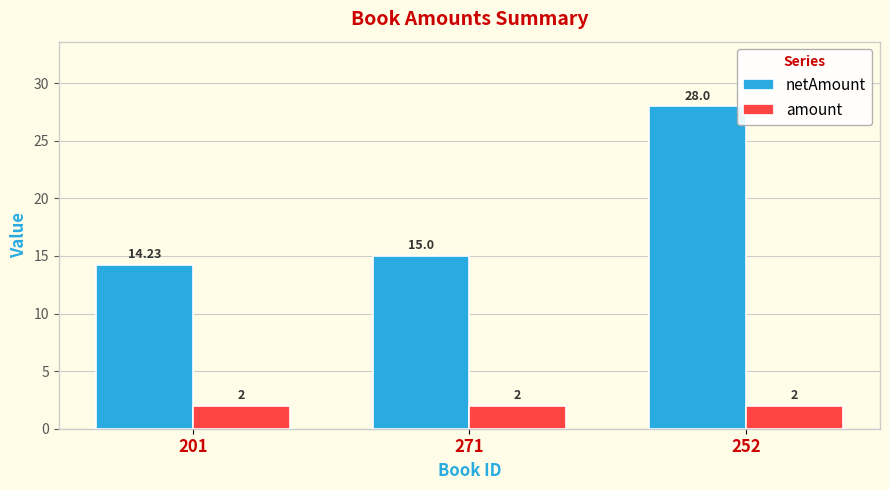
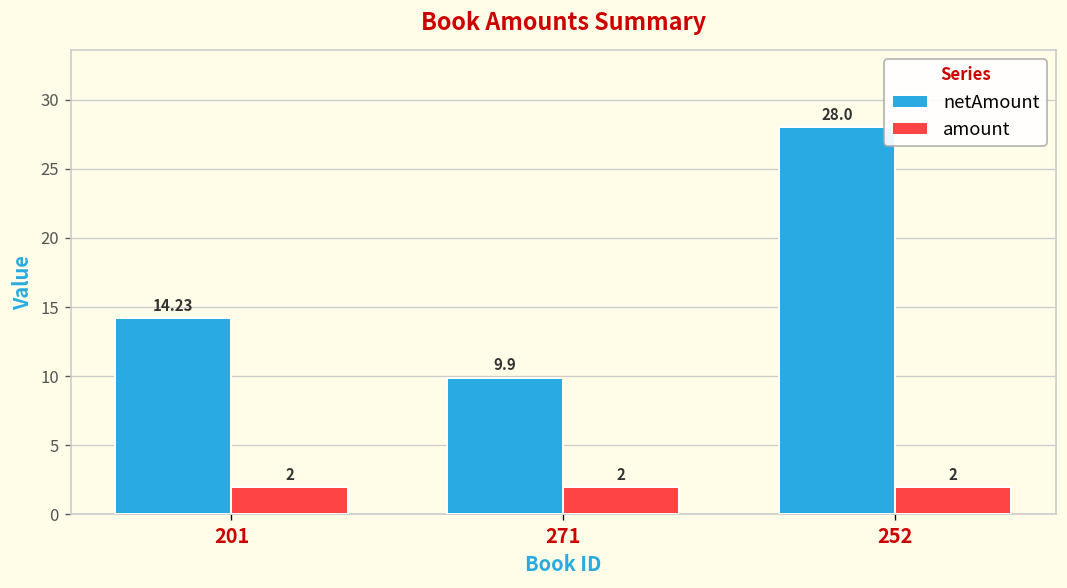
  {
    "netAmount": {
      "201": 14.23,
-     "271": 15.0,
+     "271": 9.9,
      "252": 28.0
    },
    "amount": {
      "201": 2,
      "271": 2,
      "252": 2
    }
  }
